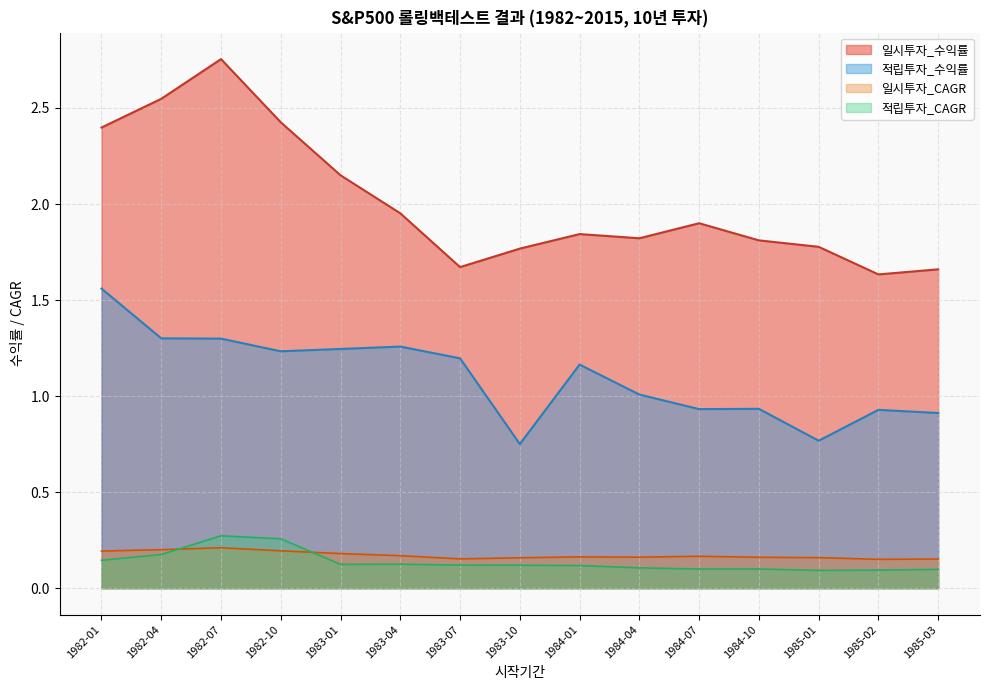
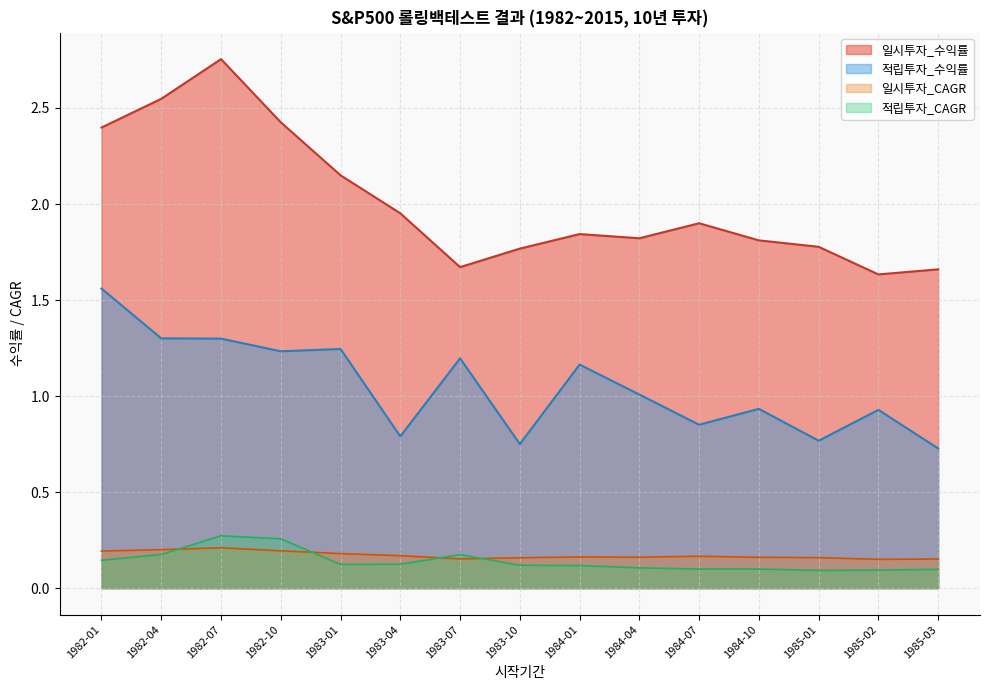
  {
    "적립투자_수익률": {
      "1982-01": 1.56,
      "1982-04": 1.30,
      "1982-07": 1.30,
      "1982-10": 1.23,
      "1983-01": 1.25,
-     "1983-04": 1.26,
+     "1983-04": 0.79,
      "1983-07": 1.20,
      "1983-10": 0.75,
      "1984-01": 1.16,
      "1984-04": 1.01,
-     "1984-07": 0.93,
+     "1984-07": 0.85,
      "1984-10": 0.93,
      "1985-01": 0.77,
      "1985-02": 0.93,
-     "1985-03": 0.91
+     "1985-03": 0.73
    },
    "적립투자_CAGR": {
      "1982-01": 0.15,
      "1982-04": 0.18,
      "1982-07": 0.27,
      "1982-10": 0.26,
      "1983-01": 0.12,
      "1983-04": 0.12,
-     "1983-07": 0.12,
+     "1983-07": 0.17,
      "1983-10": 0.12,
      "1984-01": 0.12,
      "1984-04": 0.11,
      "1984-07": 0.10,
      "1984-10": 0.10,
      "1985-01": 0.09,
      "1985-02": 0.09,
      "1985-03": 0.10
    }
  }
